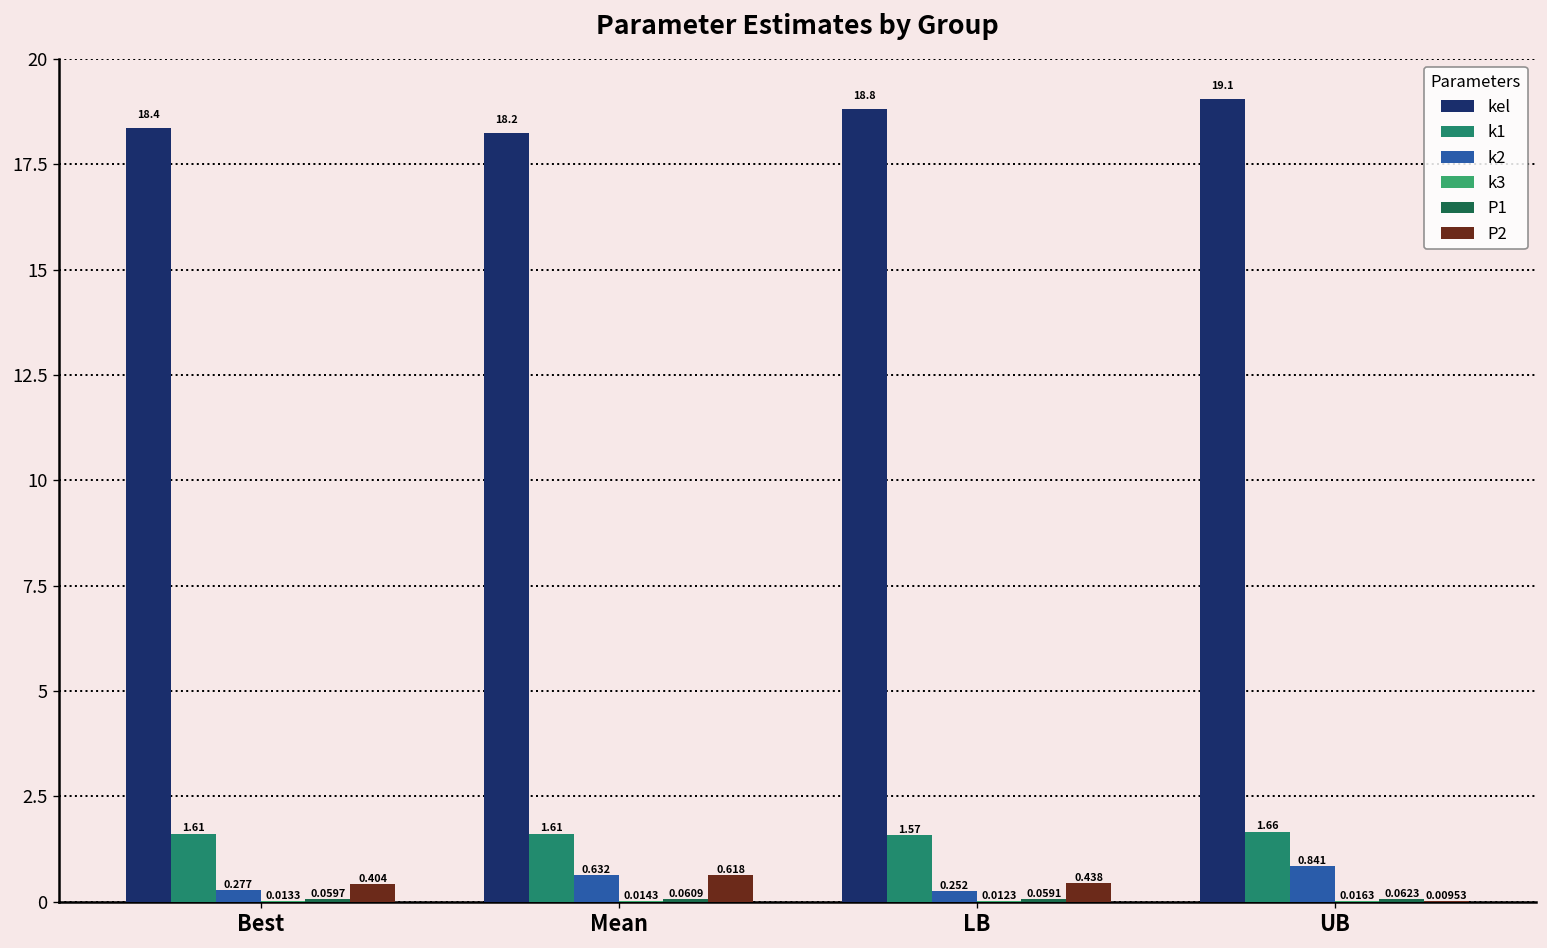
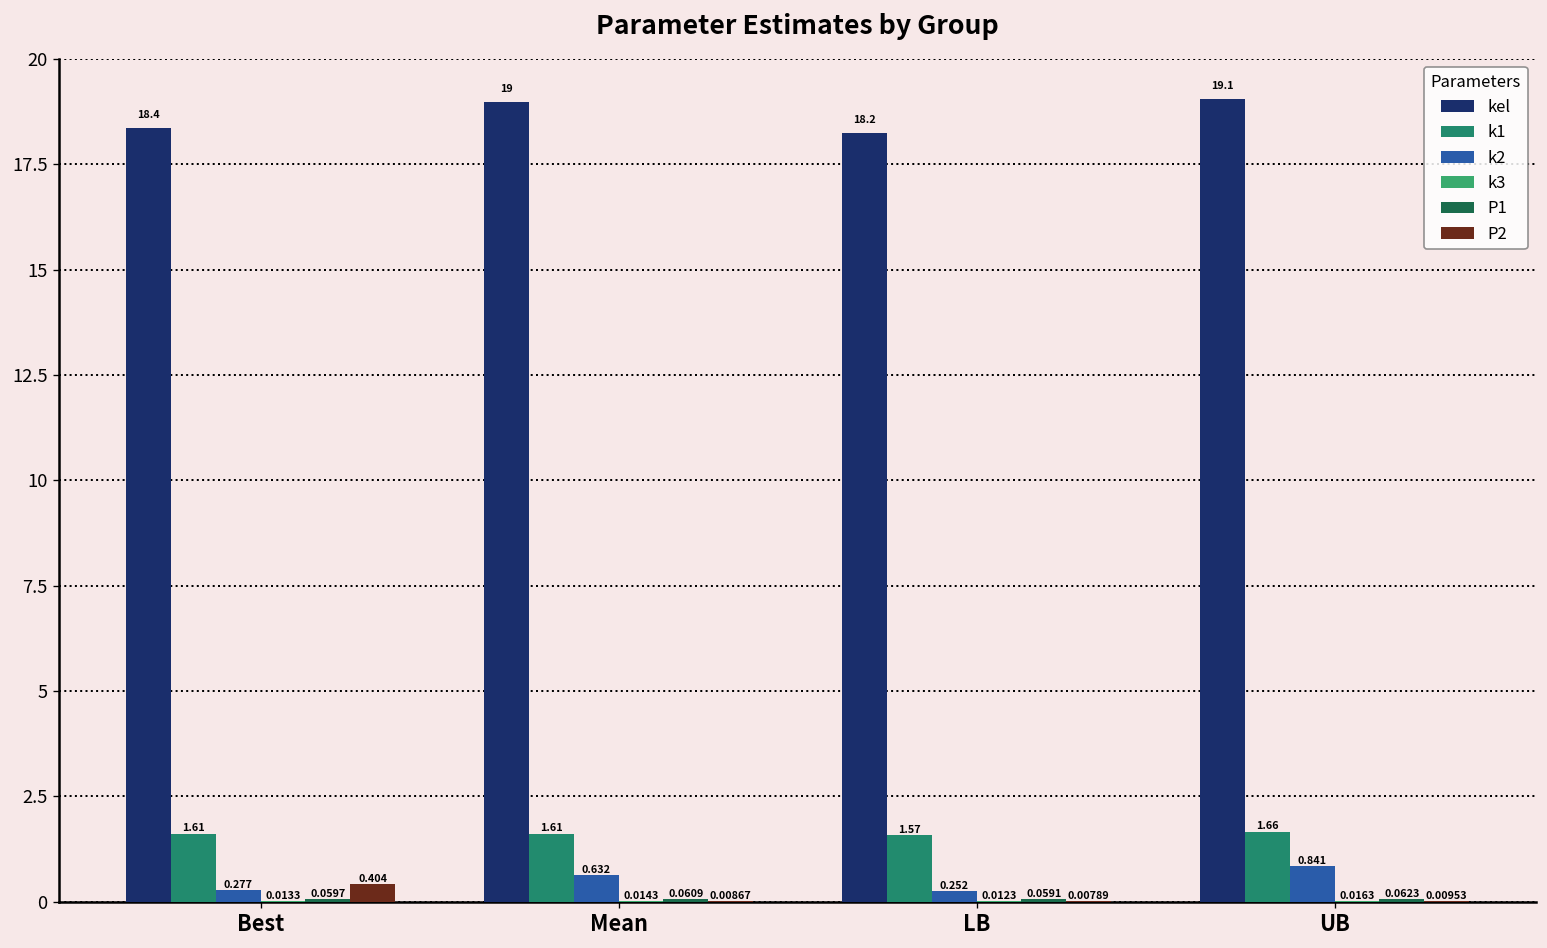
  {
    "kel": {
      "Best": 18.4,
-     "Mean": 18.2,
-     "LB": 18.8,
+     "Mean": 19,
+     "LB": 18.2,
      "UB": 19.1
    },
    "k2": {
      "Best": 0.277,
      "Mean": 0.632,
      "LB": 0.252,
      "UB": 0.841
    },
    "P2": {
      "Best": 0.404,
-     "Mean": 0.618,
-     "LB": 0.438,
+     "Mean": 0.00867,
+     "LB": 0.00789,
      "UB": 0.00953
    }
  }
